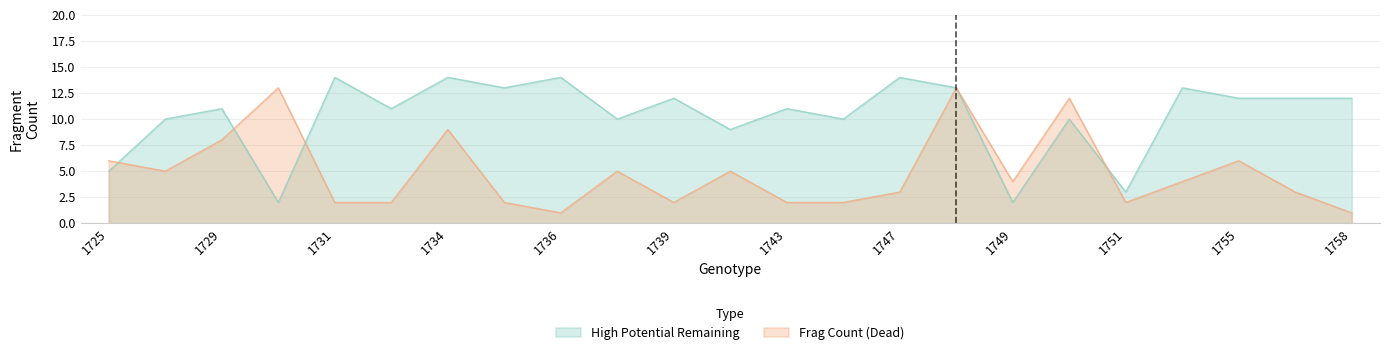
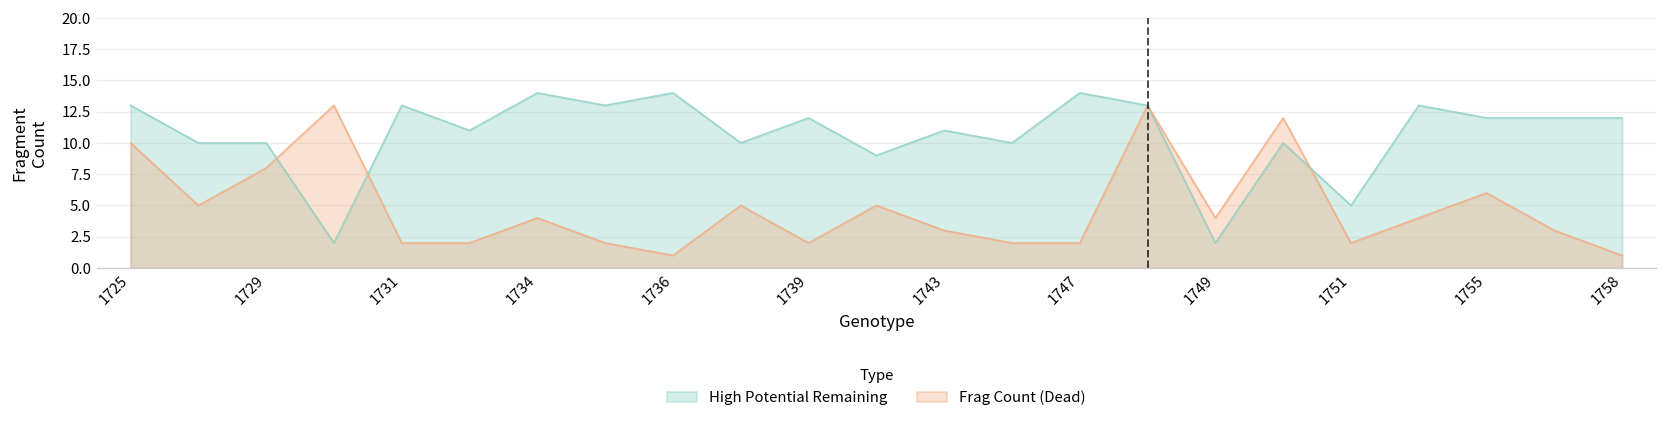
  {
    "High Potential Remaining": {
-     "1725": 5,
-     "1729": 11,
-     "1731": 14,
+     "1725": 13,
+     "1729": 10,
+     "1731": 13,
      "1734": 14,
      "1736": 14,
      "1739": 12,
      "1743": 11,
      "1747": 14,
      "1749": 2,
-     "1751": 3,
+     "1751": 5,
      "1755": 12,
      "1758": 12
    },
    "Frag Count (Dead)": {
-     "1725": 6,
+     "1725": 10,
      "1729": 8,
      "1731": 2,
-     "1734": 9,
+     "1734": 4,
      "1736": 1,
      "1739": 2,
-     "1743": 2,
-     "1747": 3,
+     "1743": 3,
+     "1747": 2,
      "1749": 4,
      "1751": 2,
      "1755": 6,
      "1758": 1
    }
  }
